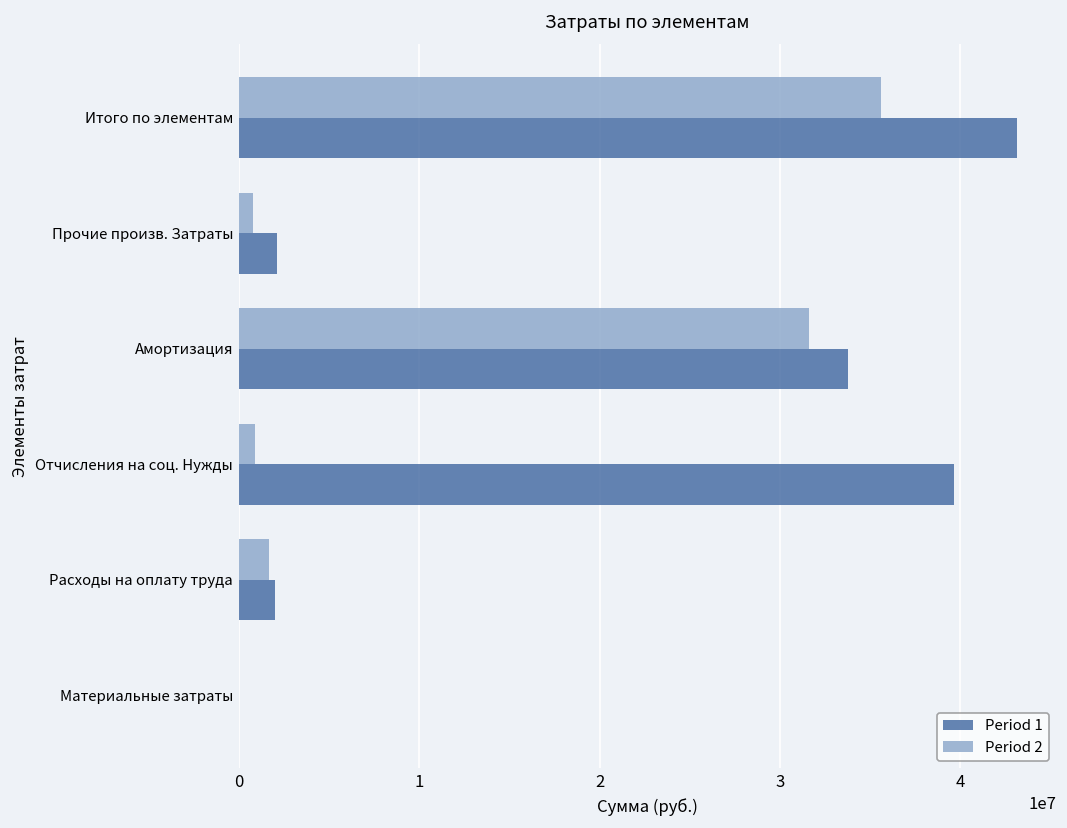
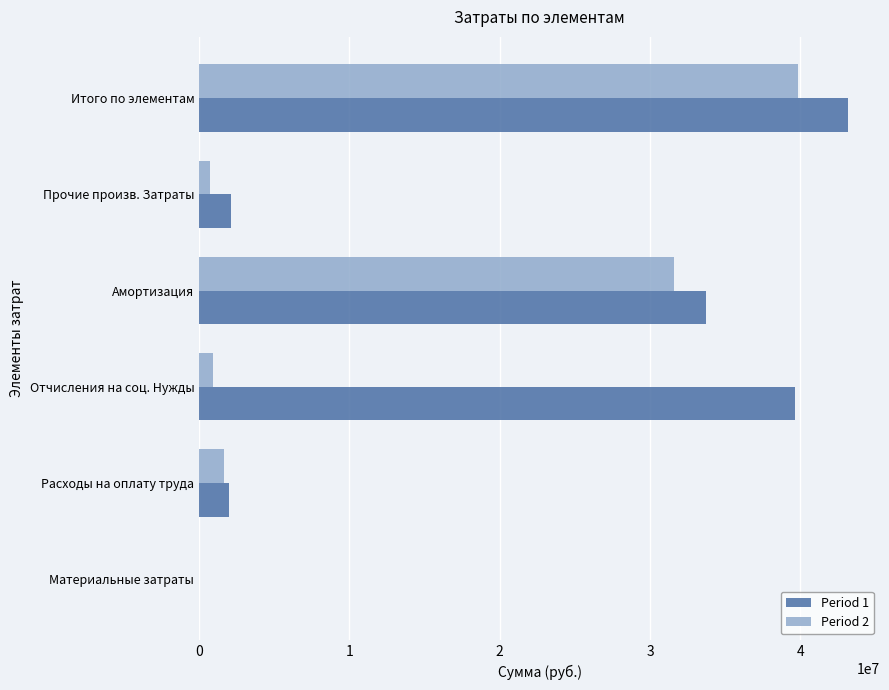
  {
    "Period 1": {
      "Итого по элементам": 43200000,
      "Прочие произв. Затраты": 2100000,
      "Амортизация": 33800000,
      "Отчисления на соц. Нужды": 39600000,
      "Расходы на оплату труда": 2000000,
      "Материальные затраты": 0
    },
    "Period 2": {
-     "Итого по элементам": 35600000,
+     "Итого по элементам": 39800000,
      "Прочие произв. Затраты": 700000,
      "Амортизация": 31600000,
      "Отчисления на соц. Нужды": 900000,
      "Расходы на оплату труда": 1700000,
      "Материальные затраты": 0
    }
  }
